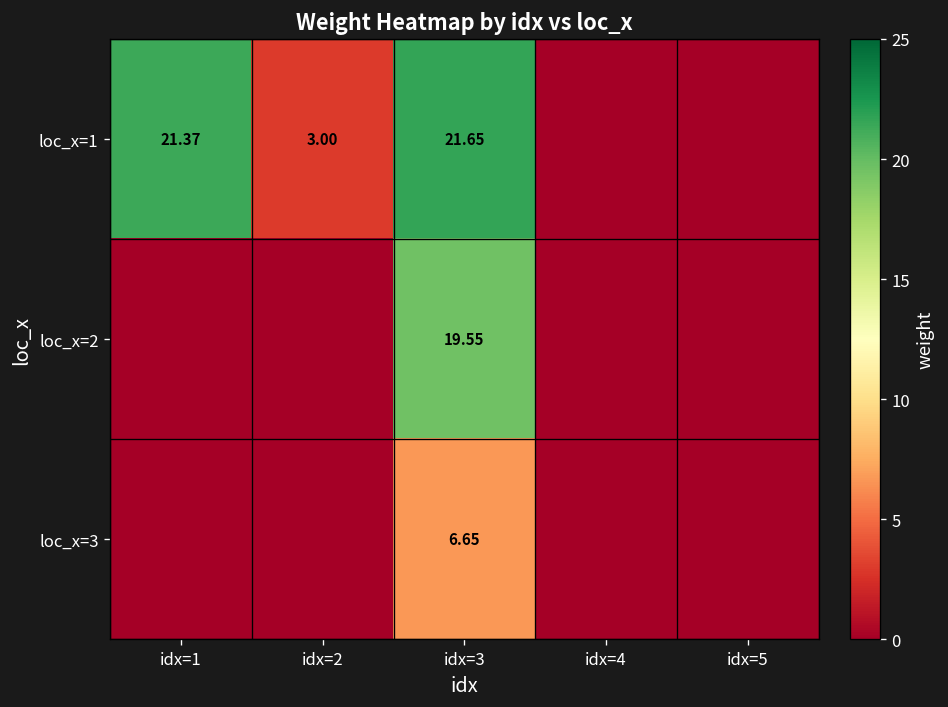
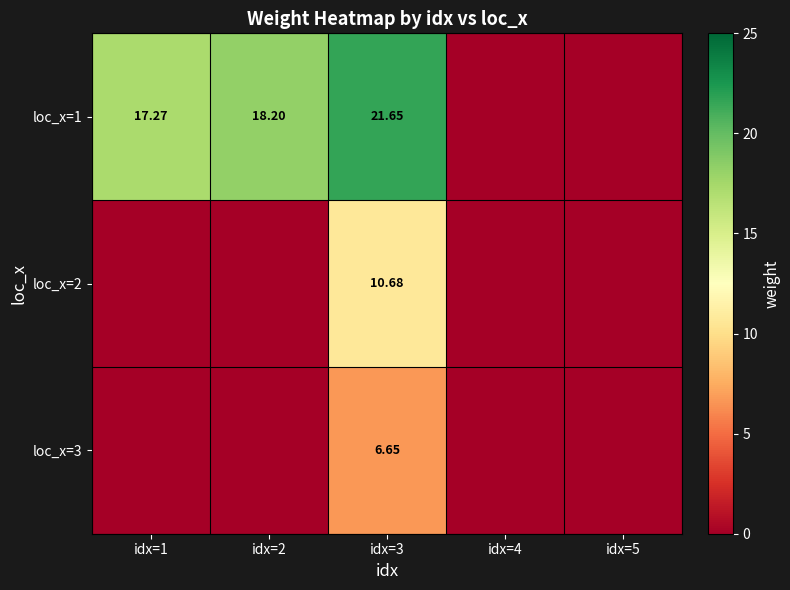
  {
    "loc_x=1": {
-     "idx=1": 21.37,
-     "idx=2": 3.00,
+     "idx=1": 17.27,
+     "idx=2": 18.20,
      "idx=3": 21.65
    },
    "loc_x=2": {
-     "idx=3": 19.55
+     "idx=3": 10.68
    },
    "loc_x=3": {
      "idx=3": 6.65
    }
  }
